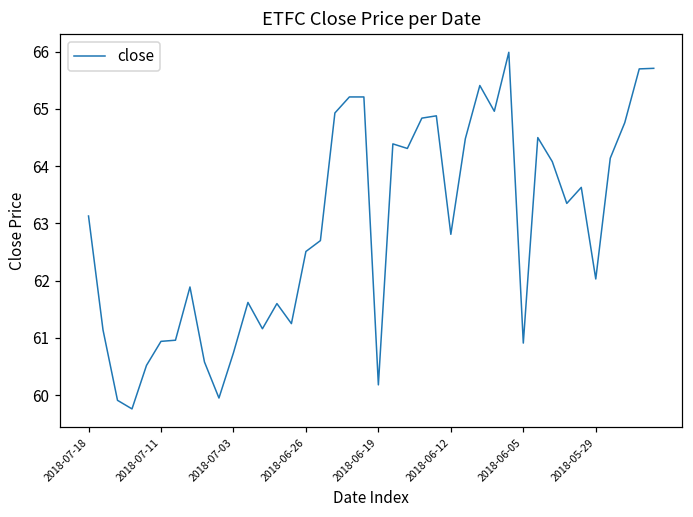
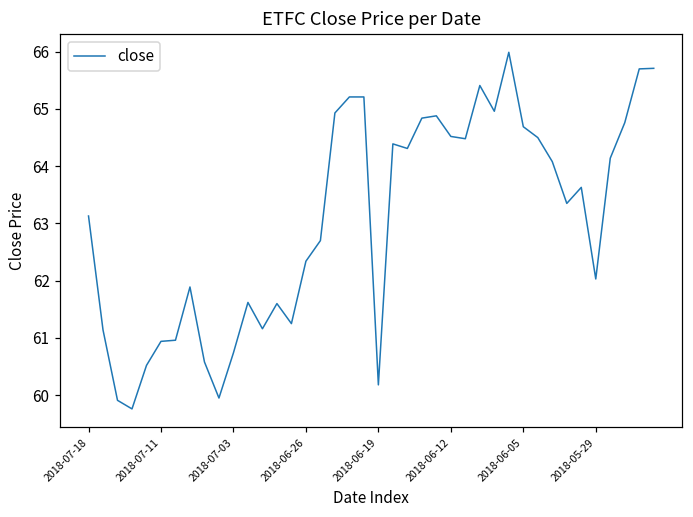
  {
    "2018-07-18": 63.1,
    "2018-07-11": 60.9,
    "2018-07-03": 60.7,
-   "2018-06-26": 62.5,
+   "2018-06-26": 62.3,
    "2018-06-19": 60.2,
-   "2018-06-12": 62.8,
-   "2018-06-05": 60.9,
+   "2018-06-12": 64.5,
+   "2018-06-05": 64.7,
    "2018-05-29": 62.0
  }
